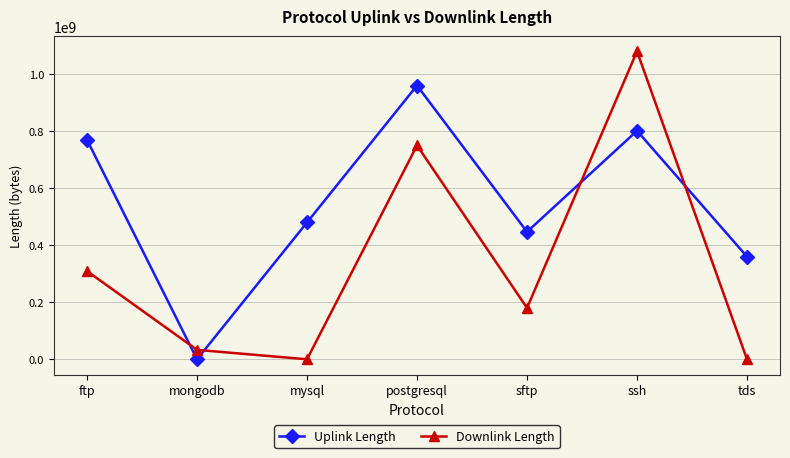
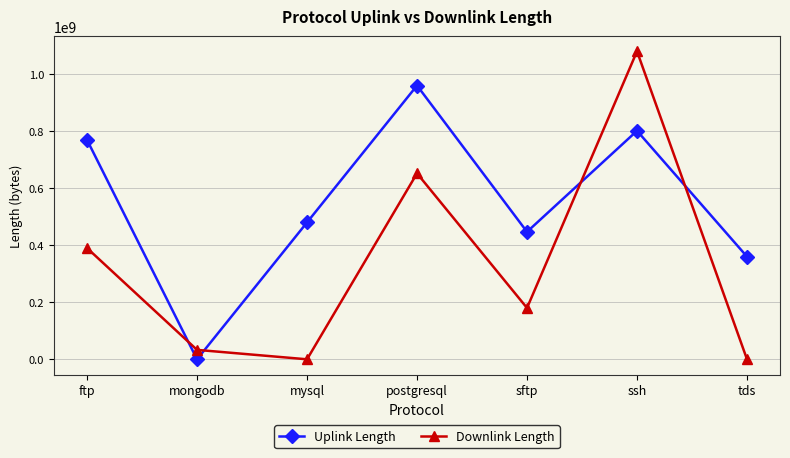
  {
    "Uplink Length": {
      "ftp": 770000000,
      "mongodb": 0,
      "mysql": 480000000,
      "postgresql": 960000000,
      "sftp": 450000000,
      "ssh": 800000000,
      "tds": 360000000
    },
    "Downlink Length": {
-     "ftp": 310000000,
+     "ftp": 390000000,
      "mongodb": 30000000,
      "mysql": 0,
-     "postgresql": 750000000,
+     "postgresql": 650000000,
      "sftp": 180000000,
      "ssh": 1080000000,
      "tds": 0
    }
  }
